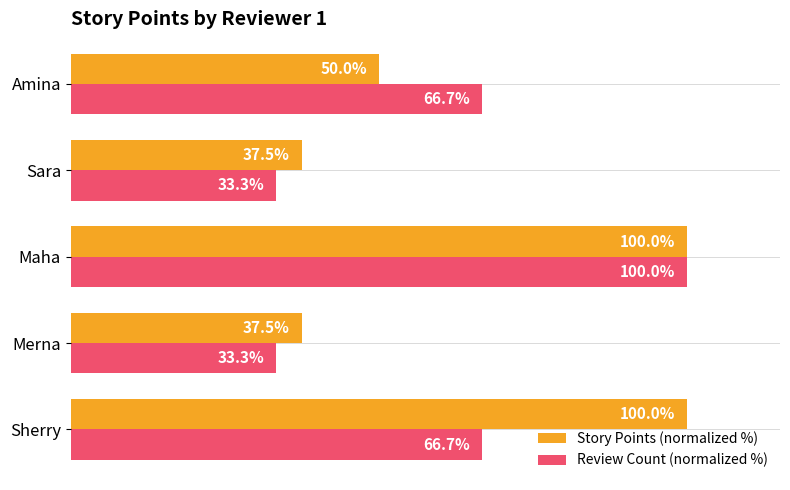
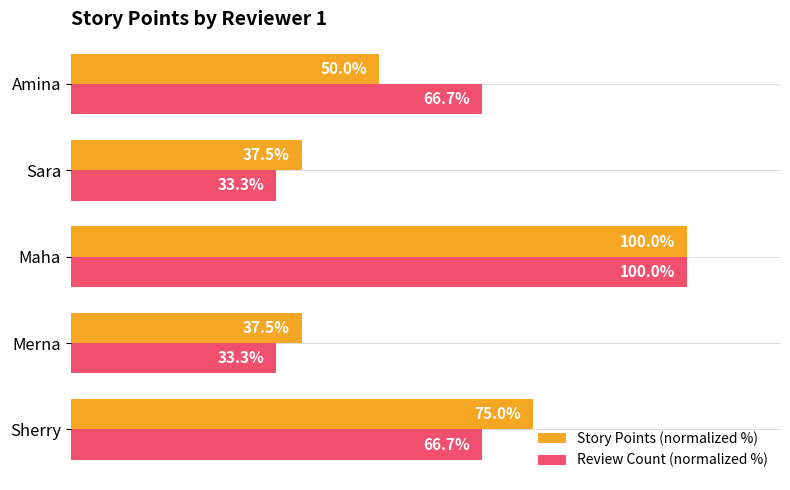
  {
    "Story Points (normalized %)": {
      "Amina": "50.0%",
      "Sara": "37.5%",
      "Maha": "100.0%",
      "Merna": "37.5%",
-     "Sherry": "100.0%"
+     "Sherry": "75.0%"
    },
    "Review Count (normalized %)": {
      "Amina": "66.7%",
      "Sara": "33.3%",
      "Maha": "100.0%",
      "Merna": "33.3%",
      "Sherry": "66.7%"
    }
  }
